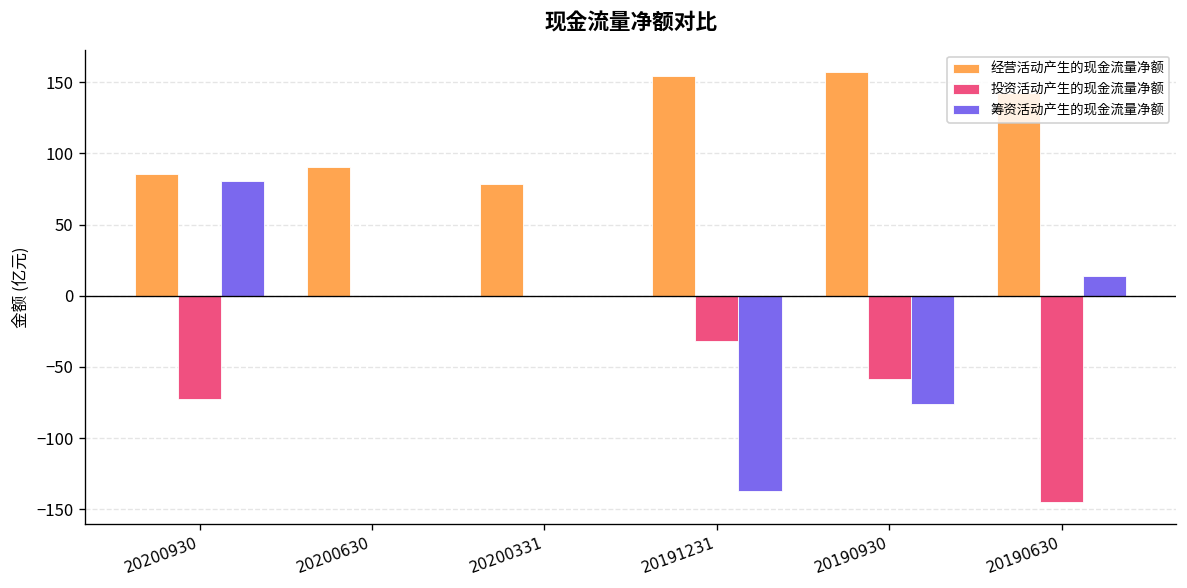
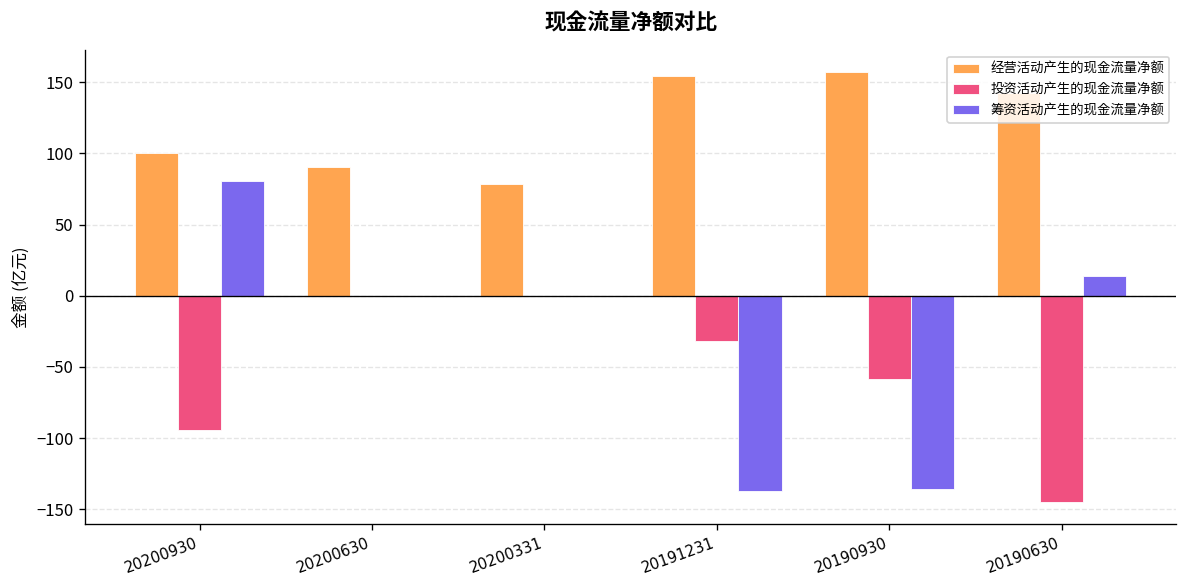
  {
    "经营活动产生的现金流量净额": {
-     "20200930": 86,
+     "20200930": 100,
      "20200630": 91,
      "20200331": 78,
      "20191231": 154,
      "20190930": 157
    },
    "投资活动产生的现金流量净额": {
-     "20200930": -72,
+     "20200930": -94,
      "20200630": 0,
      "20200331": 0,
      "20191231": -32,
      "20190930": -58,
      "20190630": -145
    },
    "筹资活动产生的现金流量净额": {
      "20200930": 81,
      "20200630": 0,
      "20200331": 0,
      "20191231": -137,
-     "20190930": -76,
+     "20190930": -135,
      "20190630": 14
    }
  }
